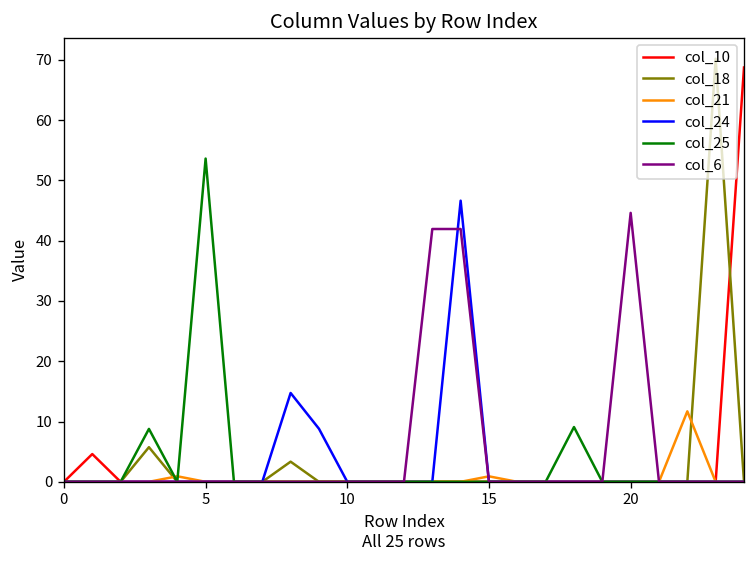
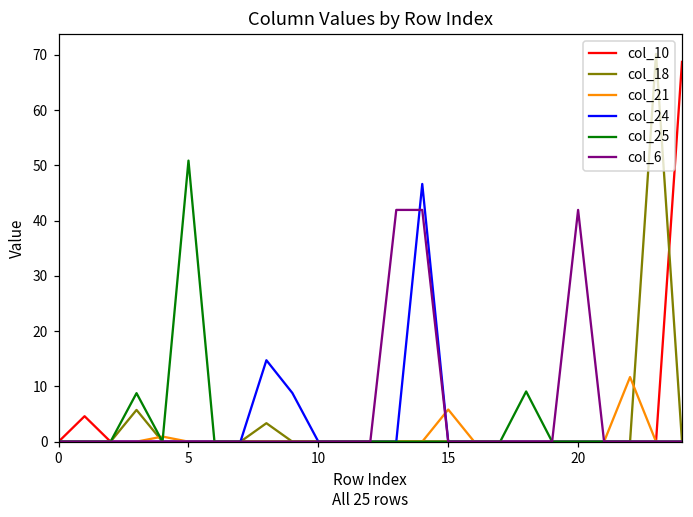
  {
    "col_21": {
-     "15": 1
+     "15": 6
    },
    "col_25": {
-     "5": 54
+     "5": 51
    },
    "col_6": {
-     "20": 45
+     "20": 42
    }
  }
